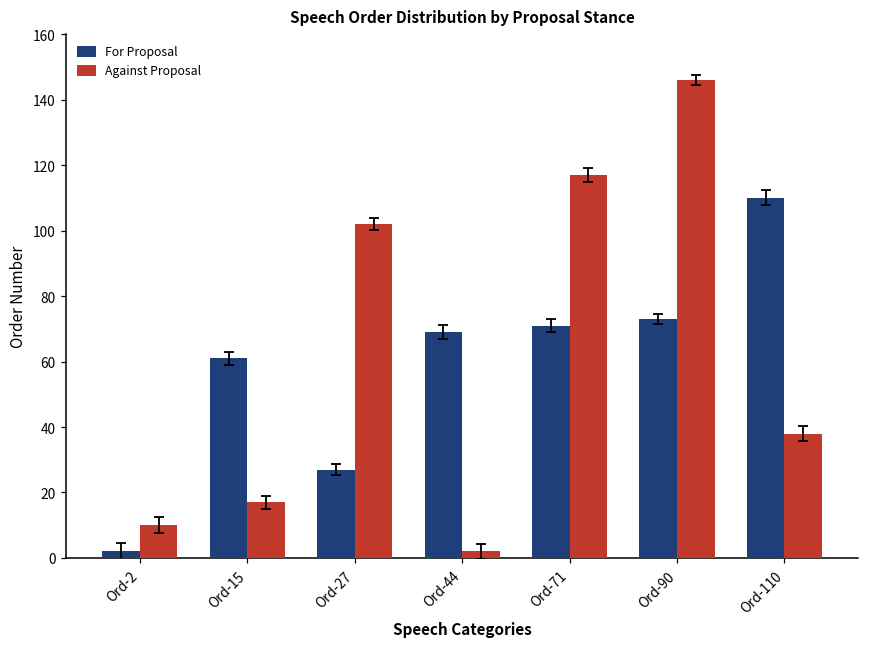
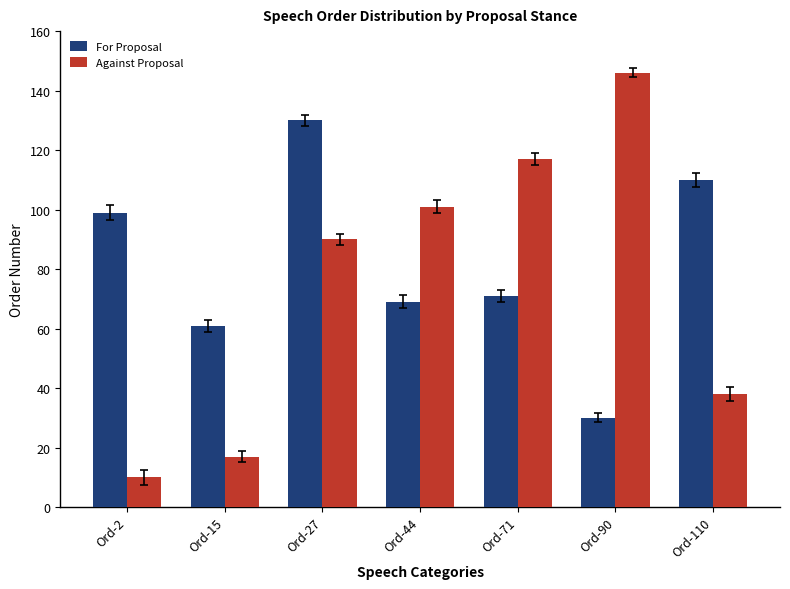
  {
    "For Proposal": {
-     "Ord-2": 2,
+     "Ord-2": 99,
      "Ord-15": 61,
-     "Ord-27": 27,
+     "Ord-27": 130,
      "Ord-44": 69,
      "Ord-71": 71,
-     "Ord-90": 73,
+     "Ord-90": 30,
      "Ord-110": 110
    },
    "Against Proposal": {
      "Ord-2": 10,
      "Ord-15": 17,
-     "Ord-27": 102,
-     "Ord-44": 2,
+     "Ord-27": 90,
+     "Ord-44": 101,
      "Ord-71": 117,
      "Ord-90": 146,
      "Ord-110": 38
    }
  }
